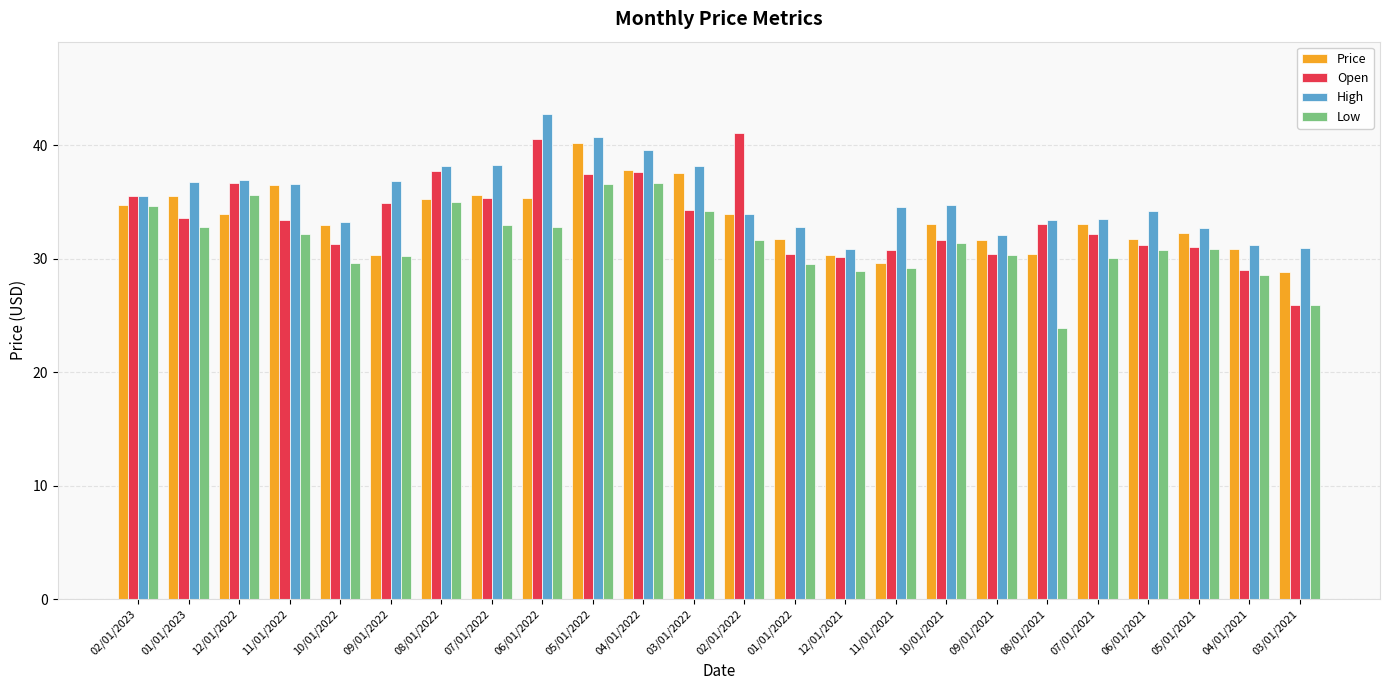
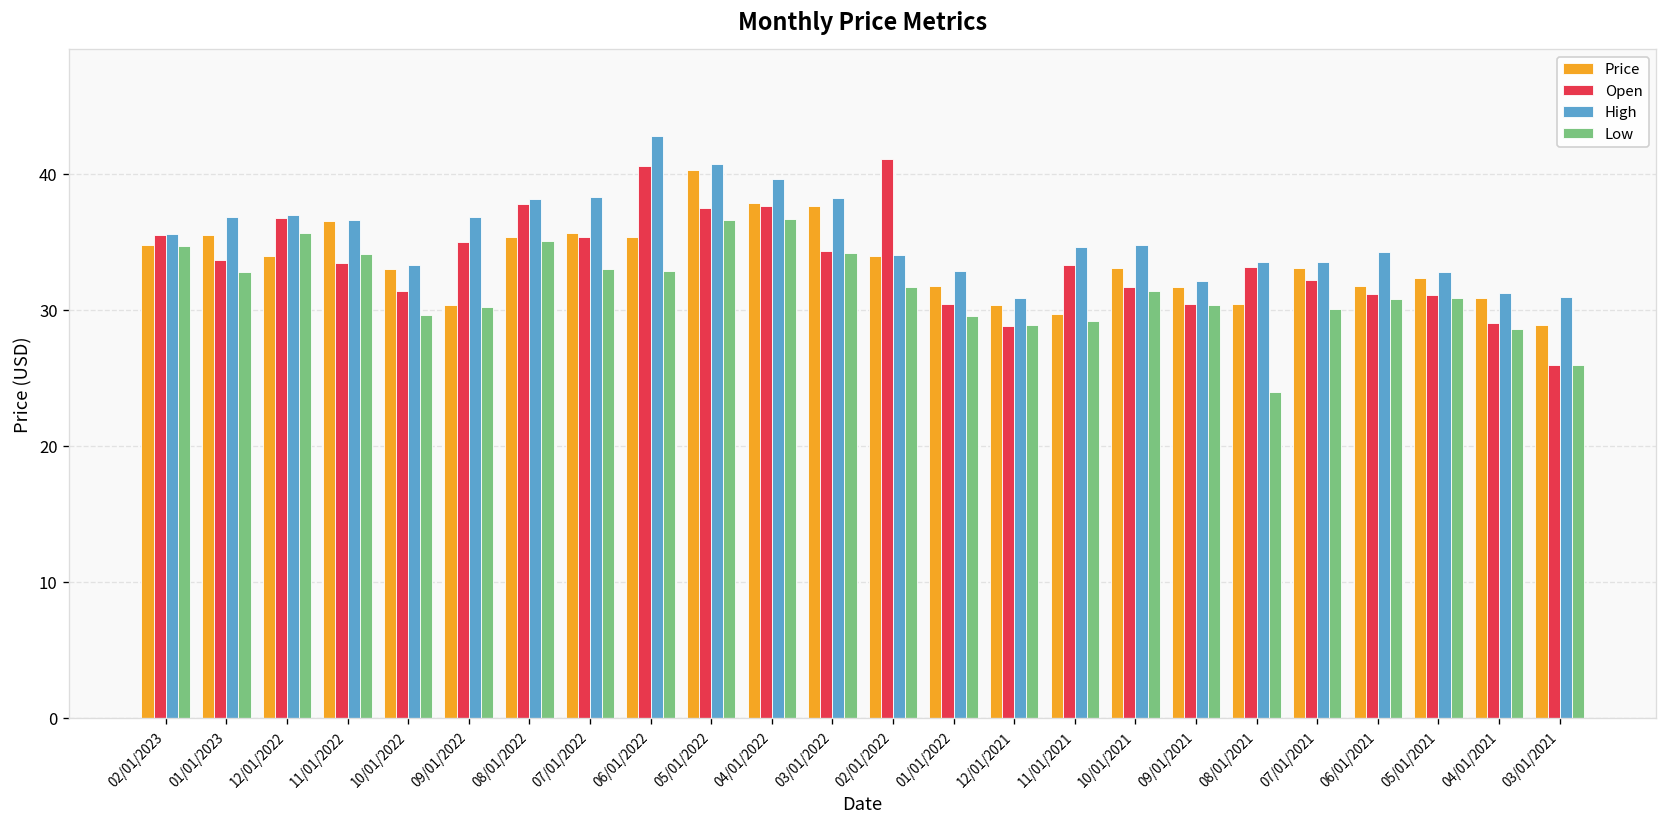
  {
    "Price": {
      "02/01/2023": 34.8,
      "01/01/2023": 35.5,
      "12/01/2022": 34.0,
      "11/01/2022": 36.5,
      "10/01/2022": 33.0,
      "09/01/2022": 30.4,
      "08/01/2022": 35.3,
      "07/01/2022": 35.6,
      "06/01/2022": 35.4,
      "05/01/2022": 40.2,
      "04/01/2022": 37.9,
      "03/01/2022": 37.6,
      "02/01/2022": 34.0,
      "01/01/2022": 31.8,
      "12/01/2021": 30.3,
      "11/01/2021": 29.7,
      "10/01/2021": 33.1,
      "09/01/2021": 31.7,
      "08/01/2021": 30.5,
      "07/01/2021": 33.1,
      "06/01/2021": 31.8,
      "05/01/2021": 32.3,
      "04/01/2021": 30.9,
      "03/01/2021": 28.8
    },
    "Open": {
      "02/01/2023": 35.5,
      "01/01/2023": 33.6,
      "12/01/2022": 36.7,
      "11/01/2022": 33.5,
      "10/01/2022": 31.4,
      "09/01/2022": 35.0,
      "08/01/2022": 37.7,
      "07/01/2022": 35.4,
      "06/01/2022": 40.6,
      "05/01/2022": 37.5,
      "04/01/2022": 37.6,
      "03/01/2022": 34.3,
      "02/01/2022": 41.1,
      "01/01/2022": 30.4,
-     "12/01/2021": 30.2,
-     "11/01/2021": 30.8,
+     "12/01/2021": 28.8,
+     "11/01/2021": 33.3,
      "10/01/2021": 31.7,
      "09/01/2021": 30.4,
      "08/01/2021": 33.1,
      "07/01/2021": 32.2,
      "06/01/2021": 31.2,
      "05/01/2021": 31.1,
      "04/01/2021": 29.0,
      "03/01/2021": 26.0
    },
    "High": {
      "02/01/2023": 35.6,
      "01/01/2023": 36.8,
      "12/01/2022": 36.9,
      "11/01/2022": 36.6,
      "10/01/2022": 33.3,
      "09/01/2022": 36.8,
      "08/01/2022": 38.2,
      "07/01/2022": 38.3,
      "06/01/2022": 42.7,
      "05/01/2022": 40.7,
      "04/01/2022": 39.6,
      "03/01/2022": 38.2,
      "02/01/2022": 34.0,
      "01/01/2022": 32.9,
      "12/01/2021": 30.9,
      "11/01/2021": 34.6,
      "10/01/2021": 34.7,
      "09/01/2021": 32.1,
      "08/01/2021": 33.5,
      "07/01/2021": 33.5,
      "06/01/2021": 34.3,
      "05/01/2021": 32.7,
      "04/01/2021": 31.3,
      "03/01/2021": 31.0
    },
    "Low": {
      "02/01/2023": 34.7,
      "01/01/2023": 32.8,
      "12/01/2022": 35.7,
-     "11/01/2022": 32.2,
+     "11/01/2022": 34.1,
      "10/01/2022": 29.6,
      "09/01/2022": 30.2,
      "08/01/2022": 35.0,
      "07/01/2022": 33.0,
      "06/01/2022": 32.9,
      "05/01/2022": 36.6,
      "04/01/2022": 36.7,
      "03/01/2022": 34.2,
      "02/01/2022": 31.7,
      "01/01/2022": 29.5,
      "12/01/2021": 28.9,
      "11/01/2021": 29.2,
      "10/01/2021": 31.4,
      "09/01/2021": 30.3,
      "08/01/2021": 23.9,
      "07/01/2021": 30.1,
      "06/01/2021": 30.8,
      "05/01/2021": 30.8,
      "04/01/2021": 28.6,
      "03/01/2021": 25.9
    }
  }
